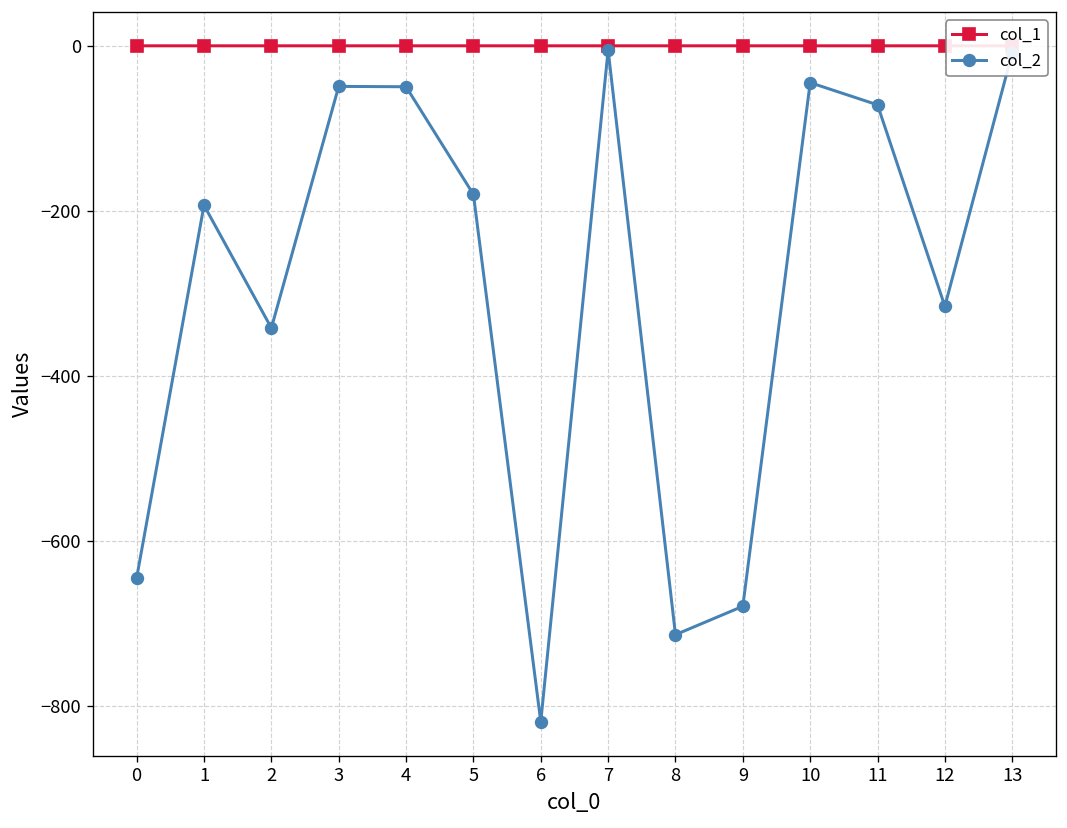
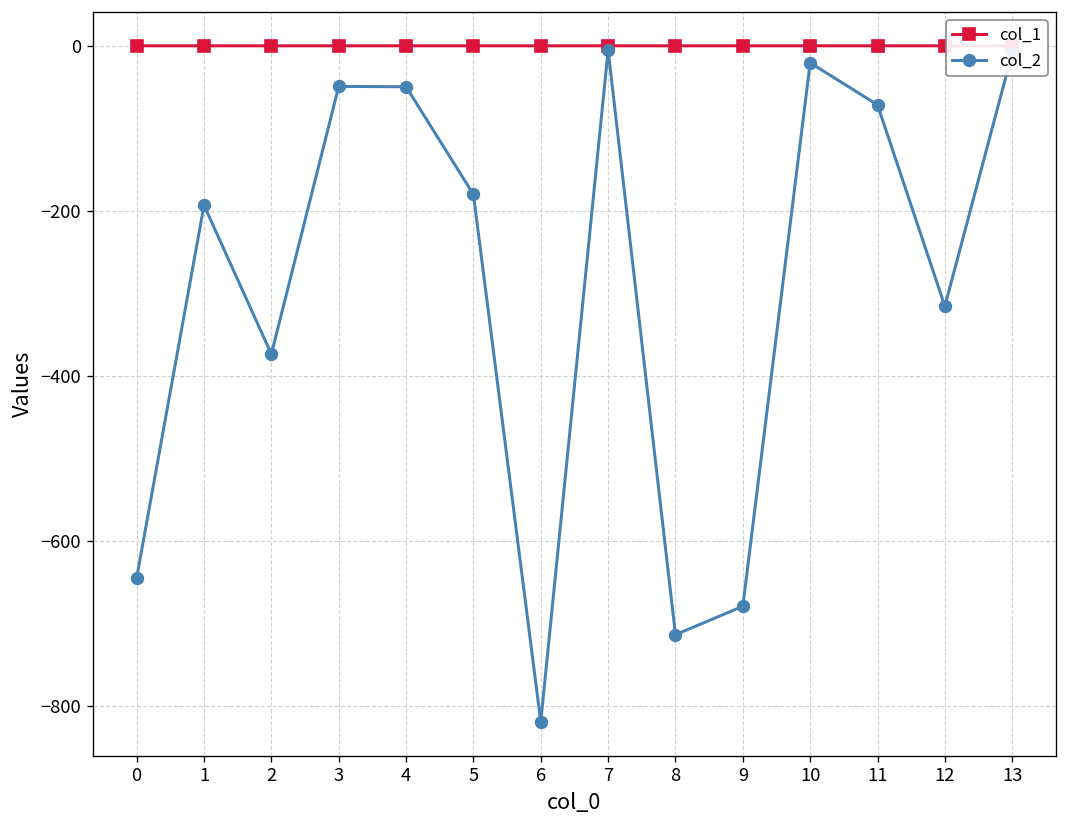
  {
    "col_1": {
      "0": 0,
      "1": 0,
      "2": 0,
      "3": 0,
      "4": 0,
      "5": 0,
      "6": 0,
      "7": 0,
      "8": 0,
      "9": 0,
      "10": 0,
      "11": 0,
      "12": 0
    },
    "col_2": {
      "0": -650,
      "1": -190,
-     "2": -340,
+     "2": -370,
      "3": -50,
      "4": -50,
      "5": -180,
      "6": -820,
      "7": -10,
      "8": -710,
      "9": -680,
-     "10": -40,
+     "10": -20,
      "11": -70,
      "12": -320
    }
  }
